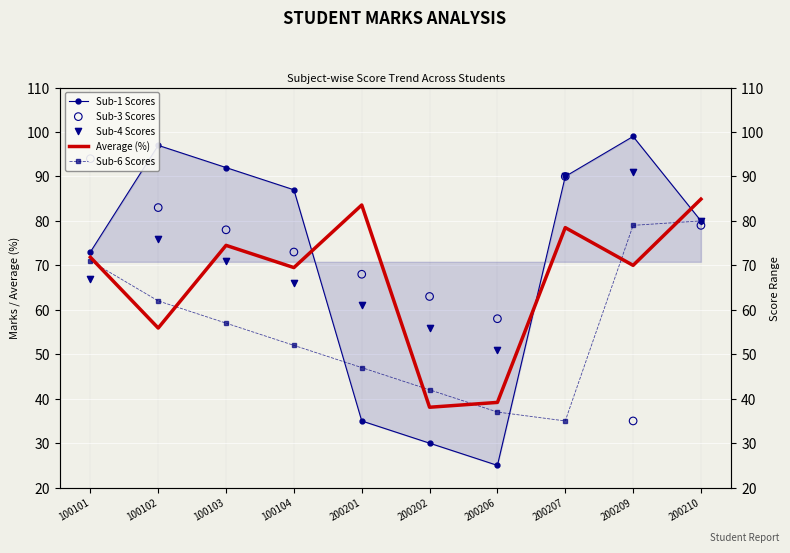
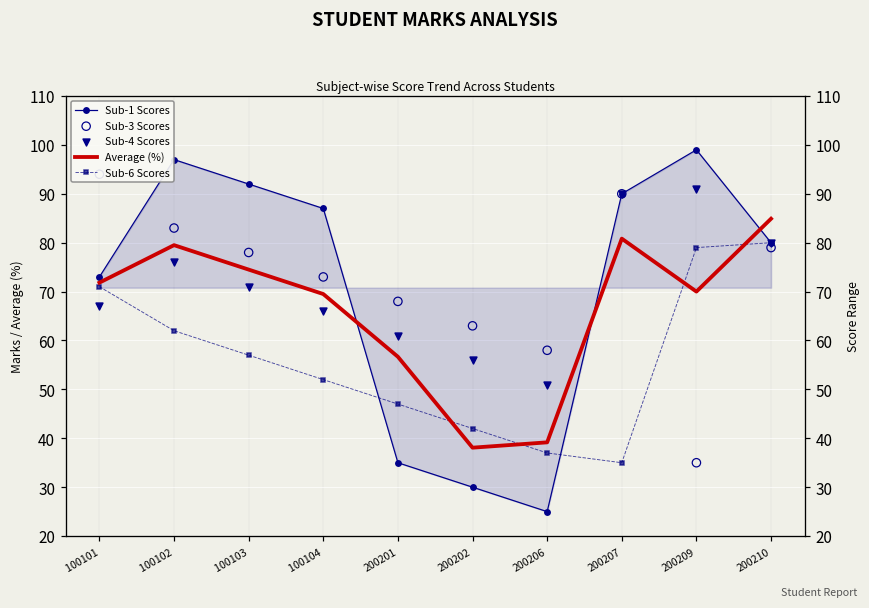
  {
    "Average (%)": {
      "100101": 72,
-     "100102": 56,
+     "100102": 80,
      "100103": 75,
      "100104": 70,
-     "200201": 84,
+     "200201": 57,
      "200202": 38,
      "200206": 39,
-     "200207": 78,
+     "200207": 81,
      "200209": 70,
      "200210": 85
    }
  }
